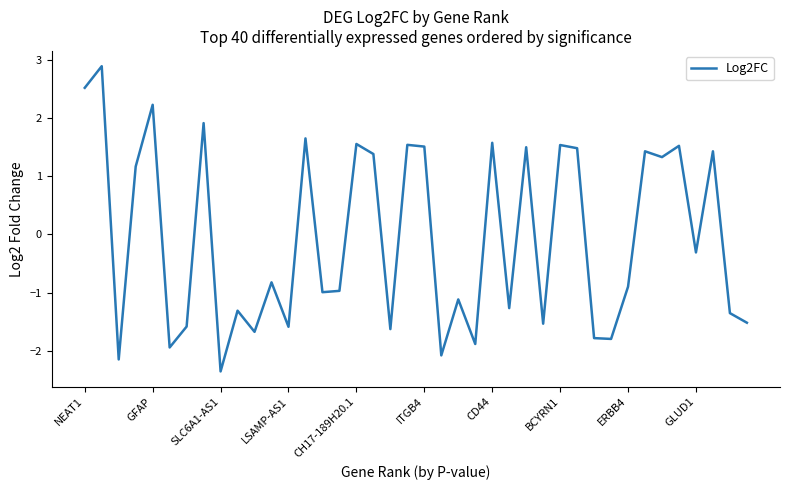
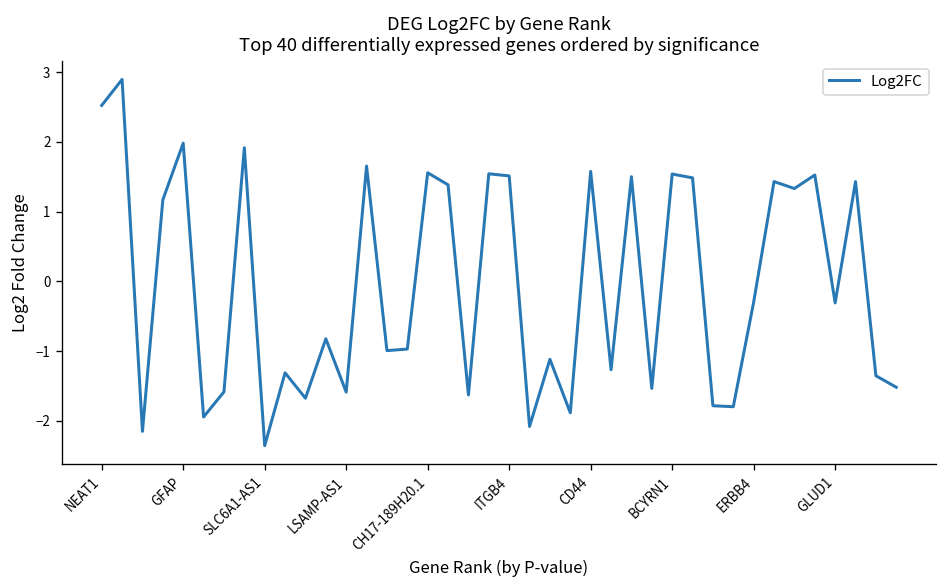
  {
    "NEAT1": 2.5,
-   "GFAP": 2.2,
+   "GFAP": 2.0,
    "SLC6A1-AS1": -2.4,
    "LSAMP-AS1": -1.6,
    "CH17-189H20.1": 1.6,
    "ITGB4": 1.5,
    "CD44": 1.6,
    "BCYRN1": 1.5,
-   "ERBB4": -0.9,
+   "ERBB4": -0.3,
    "GLUD1": -0.3
  }
